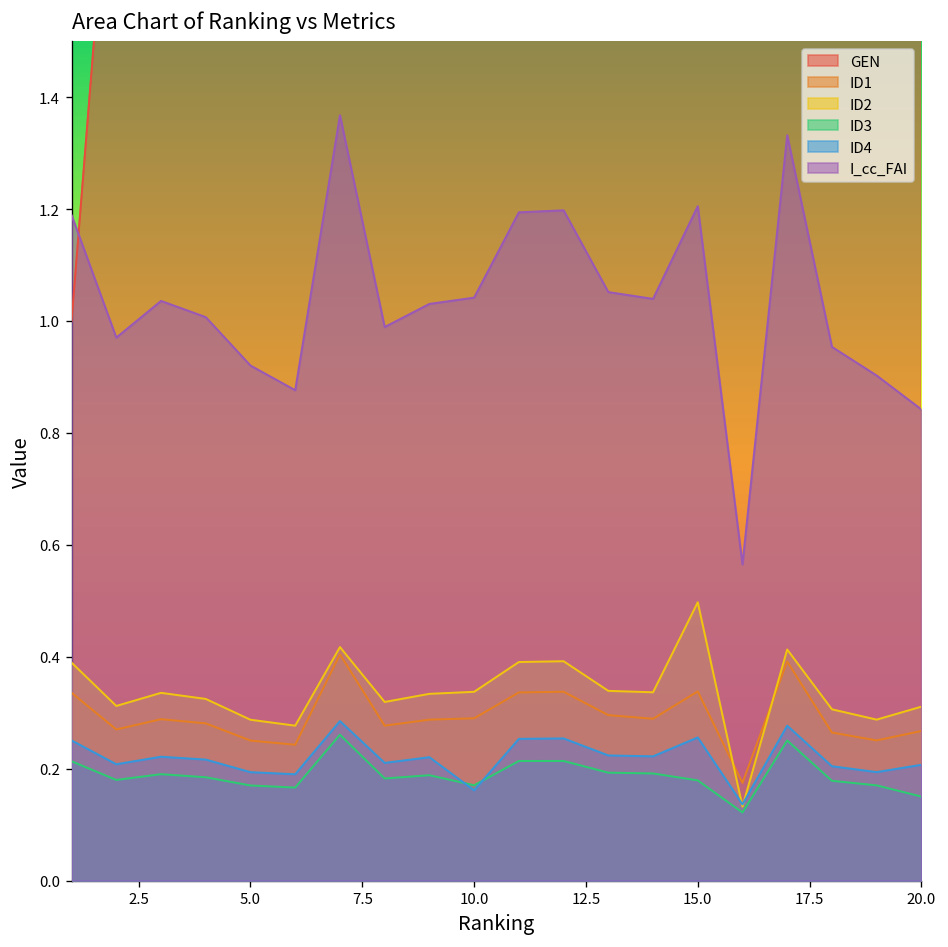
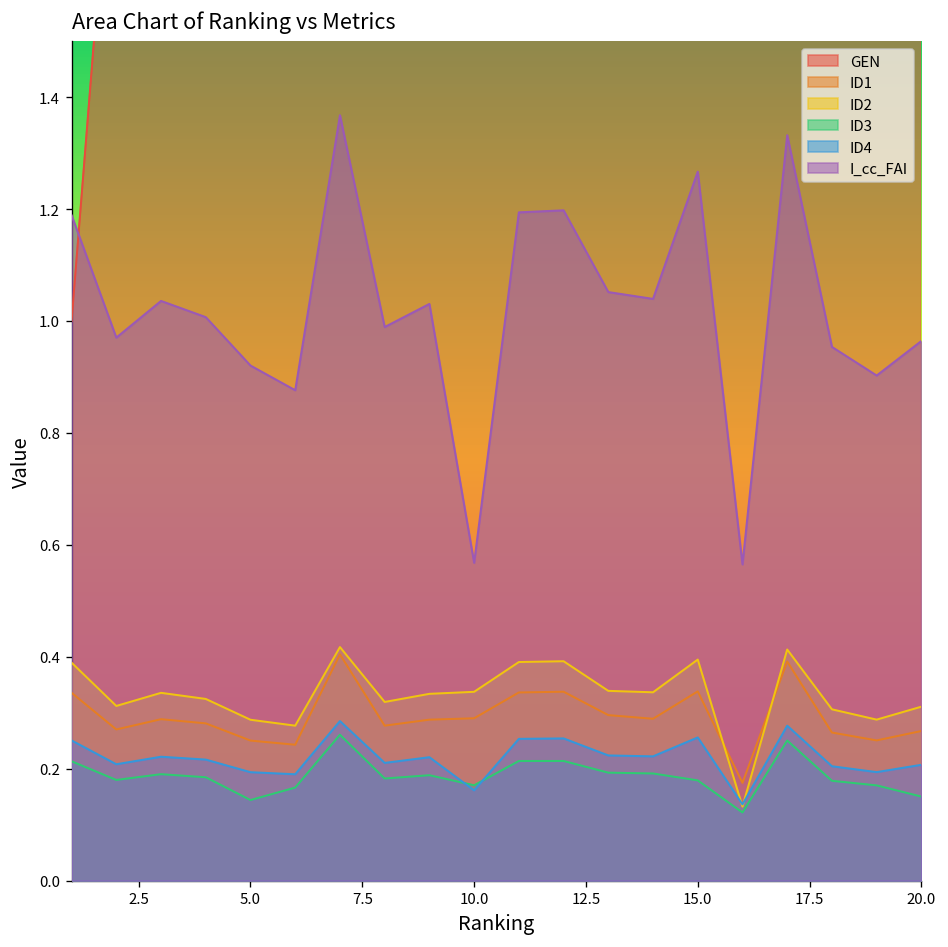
  {
    "ID2": {
      "5.0": 0.29,
      "10.0": 0.34,
-     "15.0": 0.50,
+     "15.0": 0.40,
      "20.0": 0.31
    },
    "ID3": {
-     "5.0": 0.17,
+     "5.0": 0.14,
      "10.0": 0.17,
      "15.0": 0.18,
      "20.0": 0.15
    },
    "ID4": {
      "5.0": 0.19,
      "10.0": 0.16,
      "15.0": 0.26,
      "20.0": 0.21
    },
    "I_cc_FAI": {
      "5.0": 0.92,
-     "10.0": 1.04,
-     "15.0": 1.21,
-     "20.0": 0.84
+     "10.0": 0.57,
+     "15.0": 1.27,
+     "20.0": 0.96
    }
  }
